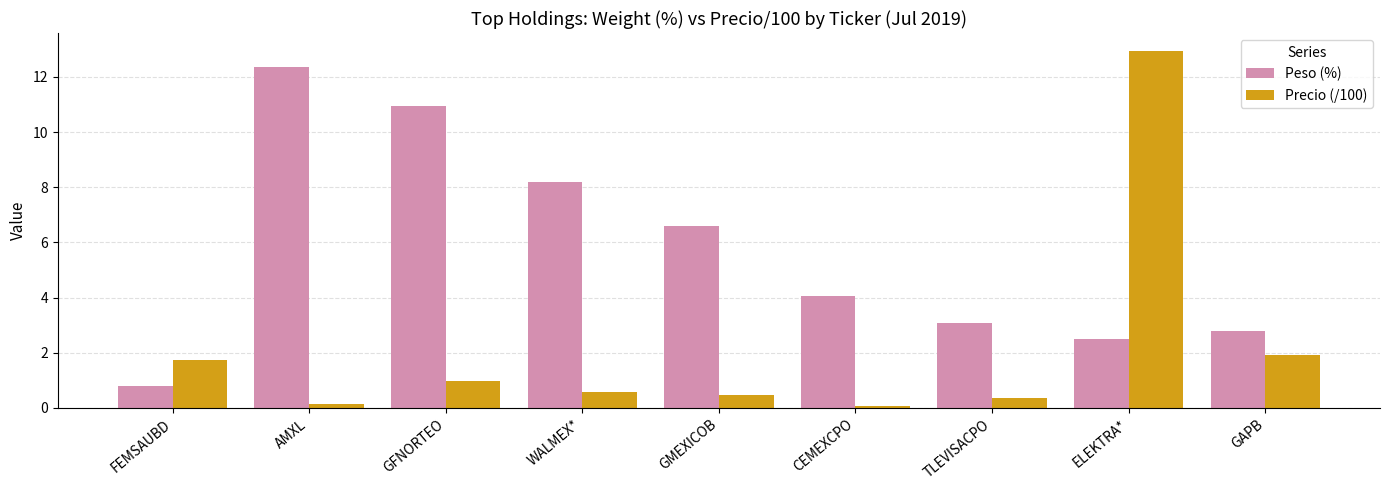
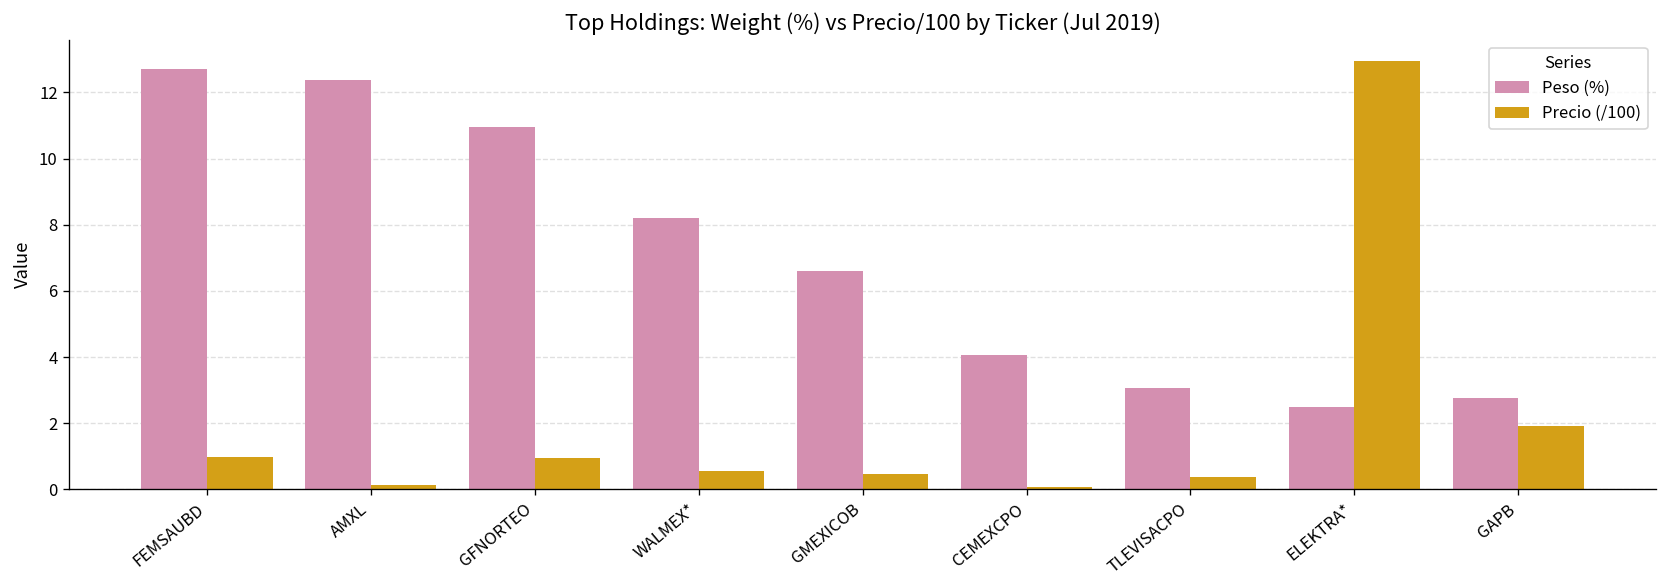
  {
    "Peso (%)": {
-     "FEMSAUBD": 0.8,
+     "FEMSAUBD": 12.7,
      "AMXL": 12.4,
      "GFNORTEO": 10.9,
      "WALMEX*": 8.2,
      "GMEXICOB": 6.6,
      "CEMEXCPO": 4.1,
      "TLEVISACPO": 3.1,
      "ELEKTRA*": 2.5,
      "GAPB": 2.8
    },
    "Precio (/100)": {
-     "FEMSAUBD": 1.7,
+     "FEMSAUBD": 1.0,
      "AMXL": 0.1,
      "GFNORTEO": 1.0,
      "WALMEX*": 0.6,
      "GMEXICOB": 0.5,
      "TLEVISACPO": 0.4,
      "ELEKTRA*": 12.9,
      "GAPB": 1.9
    }
  }
